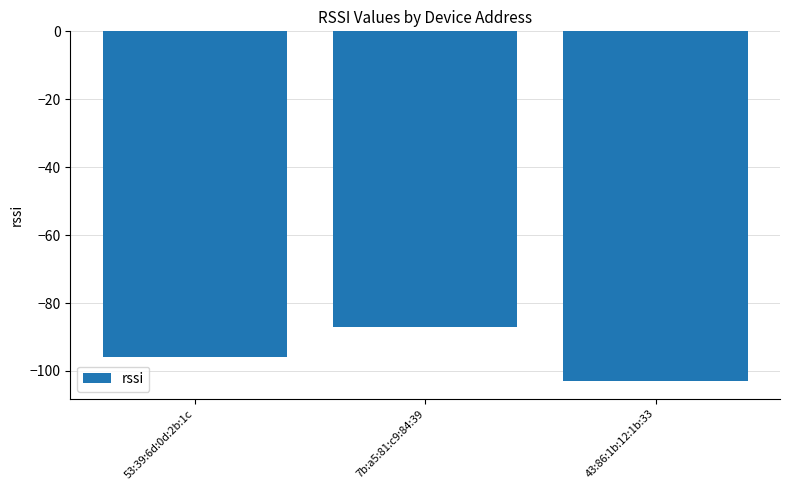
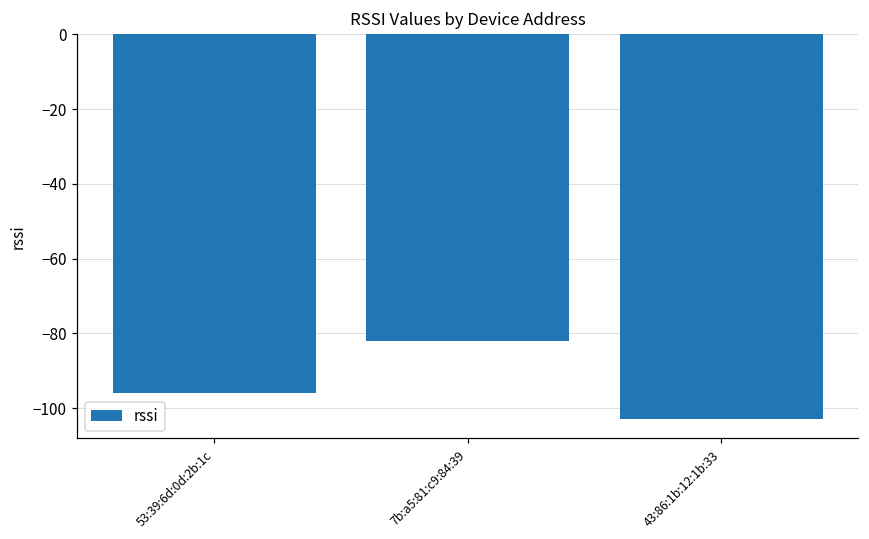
  {
    "53:39:6d:0d:2b:1c": -96,
-   "7b:a5:81:c9:84:39": -87,
+   "7b:a5:81:c9:84:39": -82,
    "43:86:1b:12:1b:33": -103
  }
